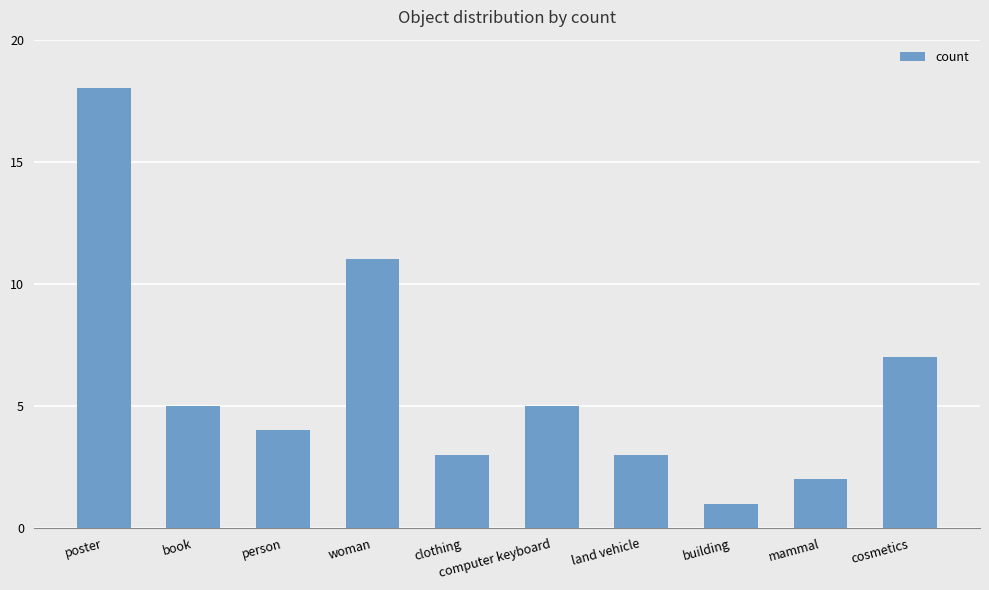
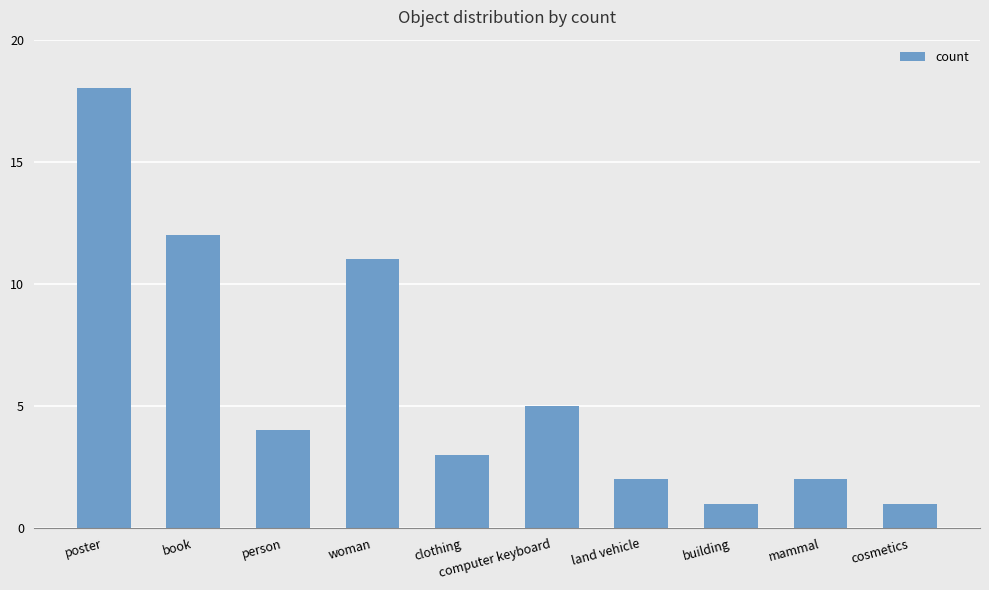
  {
    "poster": 18,
-   "book": 5,
+   "book": 12,
    "person": 4,
    "woman": 11,
    "clothing": 3,
    "computer keyboard": 5,
-   "land vehicle": 3,
+   "land vehicle": 2,
    "building": 1,
    "mammal": 2,
-   "cosmetics": 7
+   "cosmetics": 1
  }
